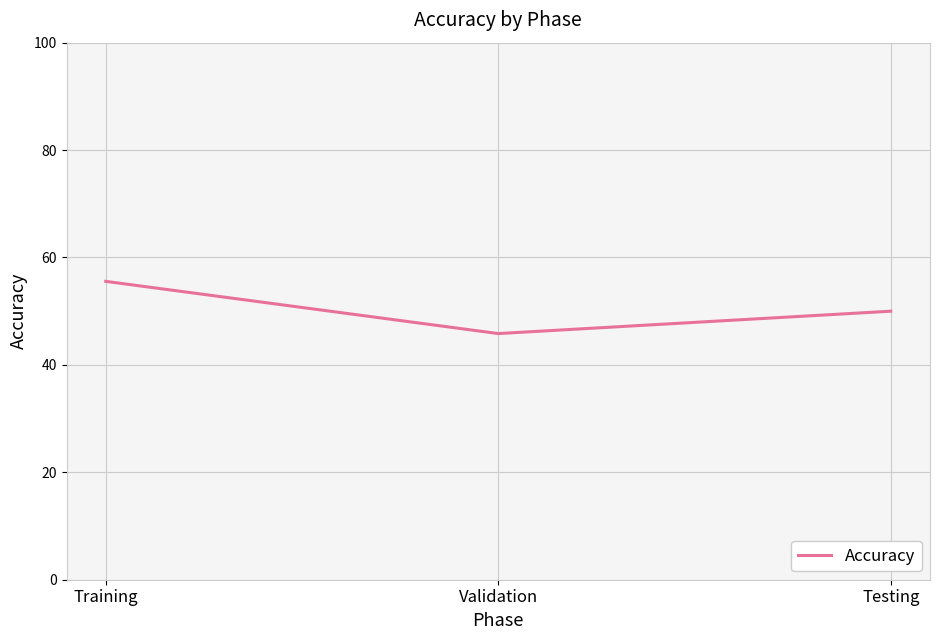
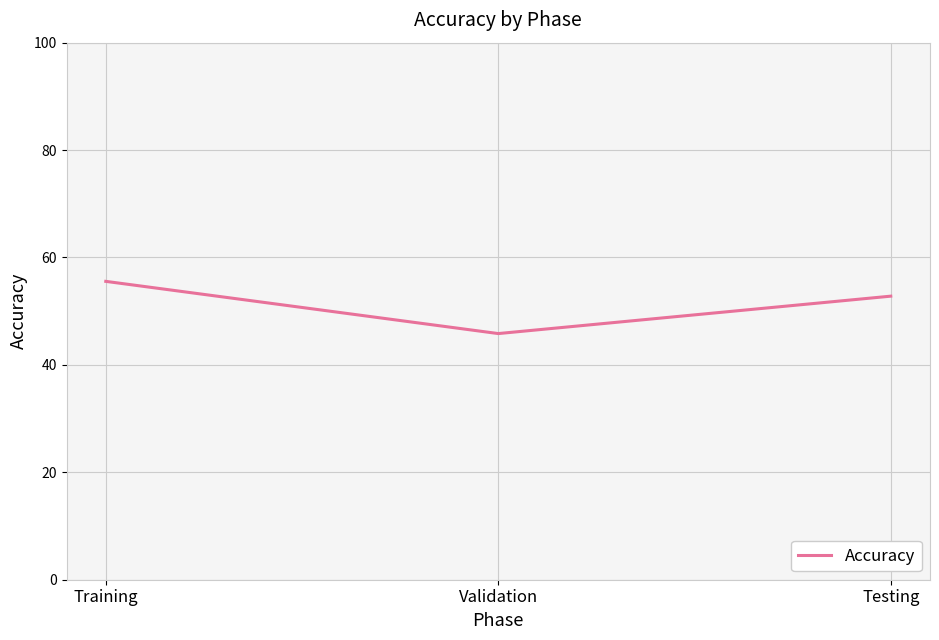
  {
    "Training": 56,
    "Validation": 46,
-   "Testing": 50
+   "Testing": 53
  }
